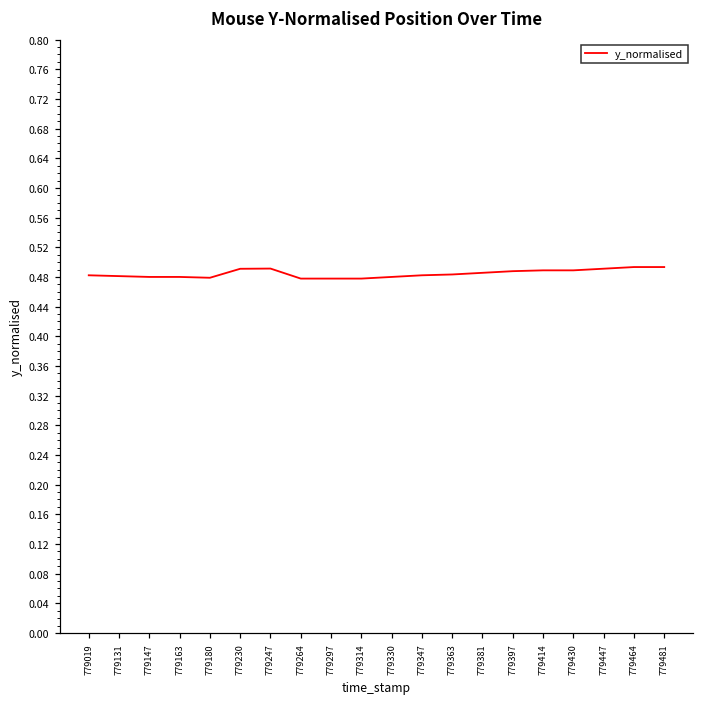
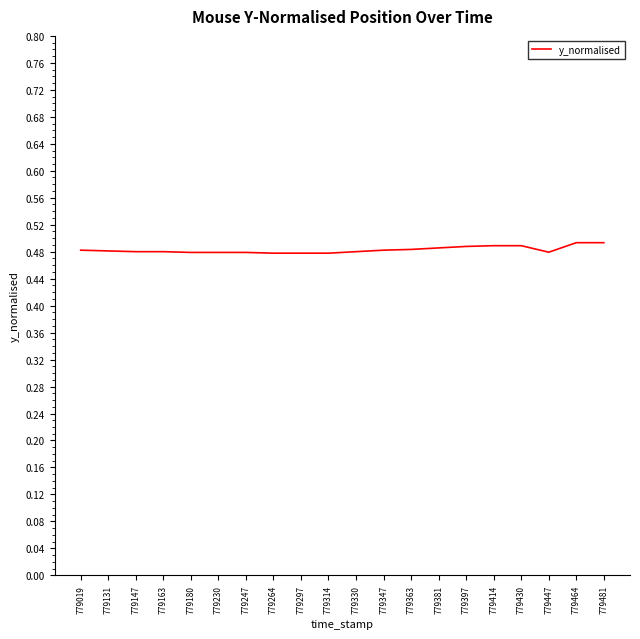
  {
    "779019": 0.48,
    "779131": 0.48,
    "779147": 0.48,
    "779163": 0.48,
    "779180": 0.48,
-   "779230": 0.49,
-   "779247": 0.49,
+   "779230": 0.48,
+   "779247": 0.48,
    "779264": 0.48,
    "779297": 0.48,
    "779314": 0.48,
    "779330": 0.48,
    "779347": 0.48,
    "779363": 0.48,
    "779381": 0.49,
    "779397": 0.49,
    "779414": 0.49,
    "779430": 0.49,
-   "779447": 0.49,
+   "779447": 0.48,
    "779464": 0.49,
    "779481": 0.49
  }
